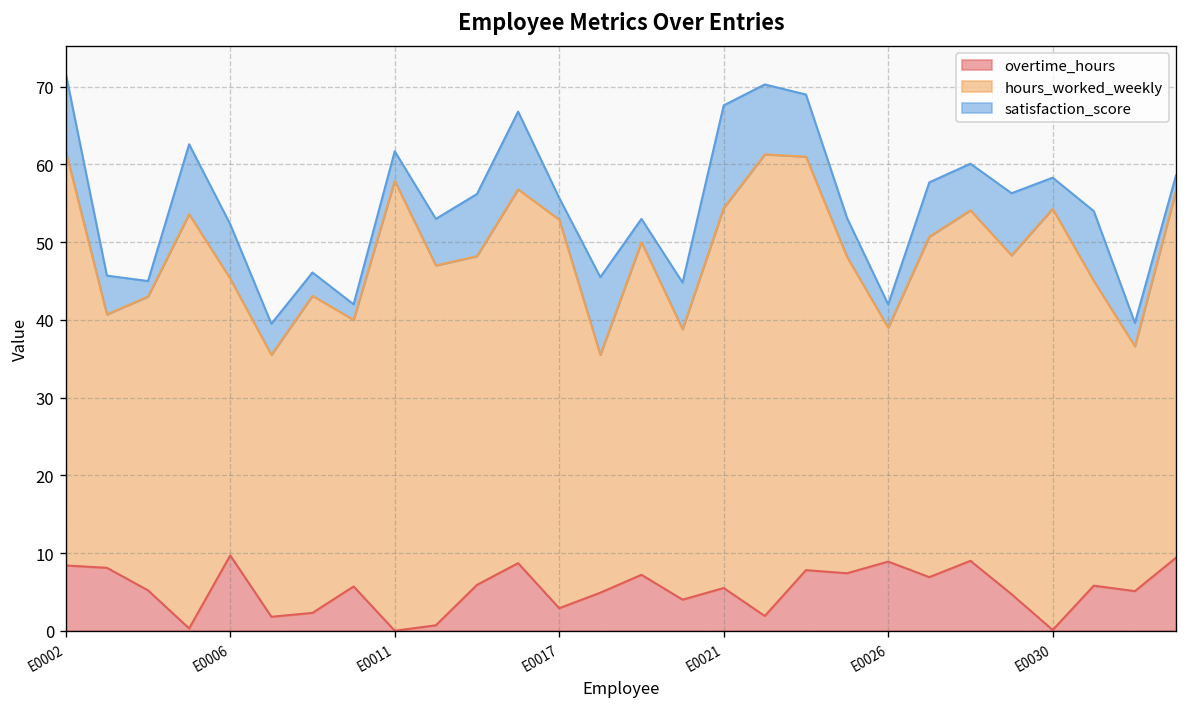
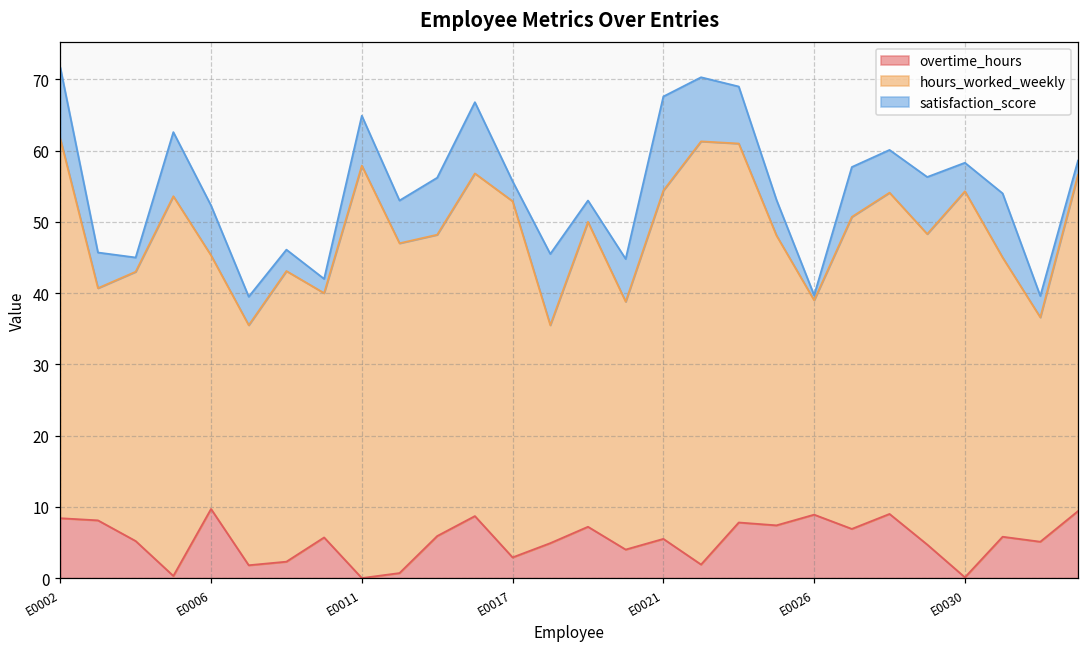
  {
    "satisfaction_score": {
      "E0002": 10,
      "E0006": 7,
-     "E0011": 4,
+     "E0011": 7,
      "E0017": 3,
      "E0021": 13,
-     "E0026": 3,
+     "E0026": 1,
      "E0030": 4
    }
  }
